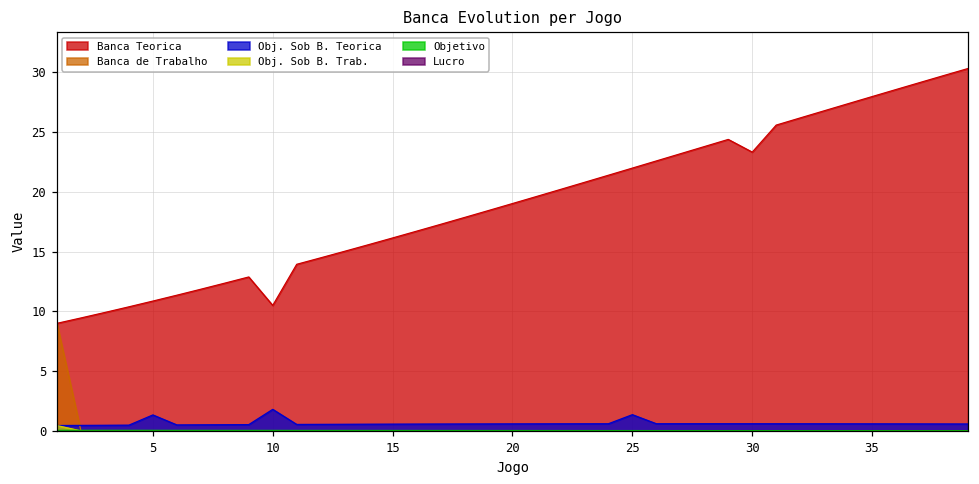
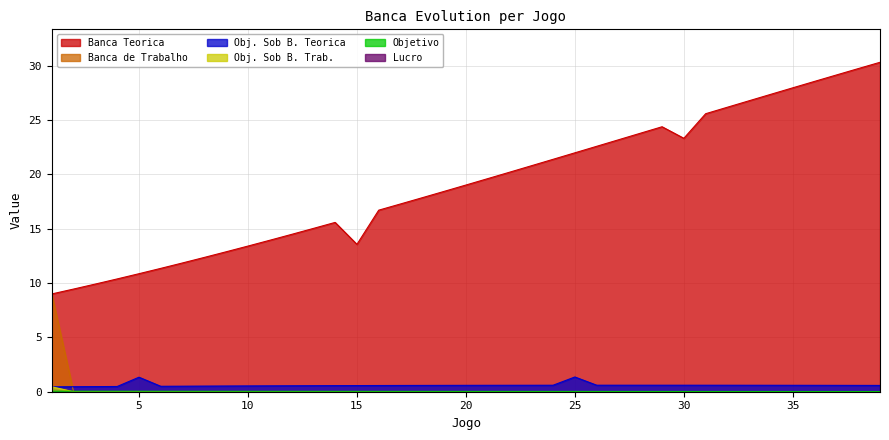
  {
    "Banca Teorica": {
      "5": 10.9,
-     "10": 10.5,
-     "15": 16.1,
+     "10": 13.4,
+     "15": 13.6,
      "20": 19.0,
      "25": 22.0,
      "30": 23.3,
      "35": 28.0
    },
    "Obj. Sob B. Teorica": {
      "5": 1.3,
-     "10": 1.8,
+     "10": 0.5,
      "15": 0.6,
      "20": 0.6,
      "25": 1.4,
      "30": 0.6,
      "35": 0.6
    }
  }
